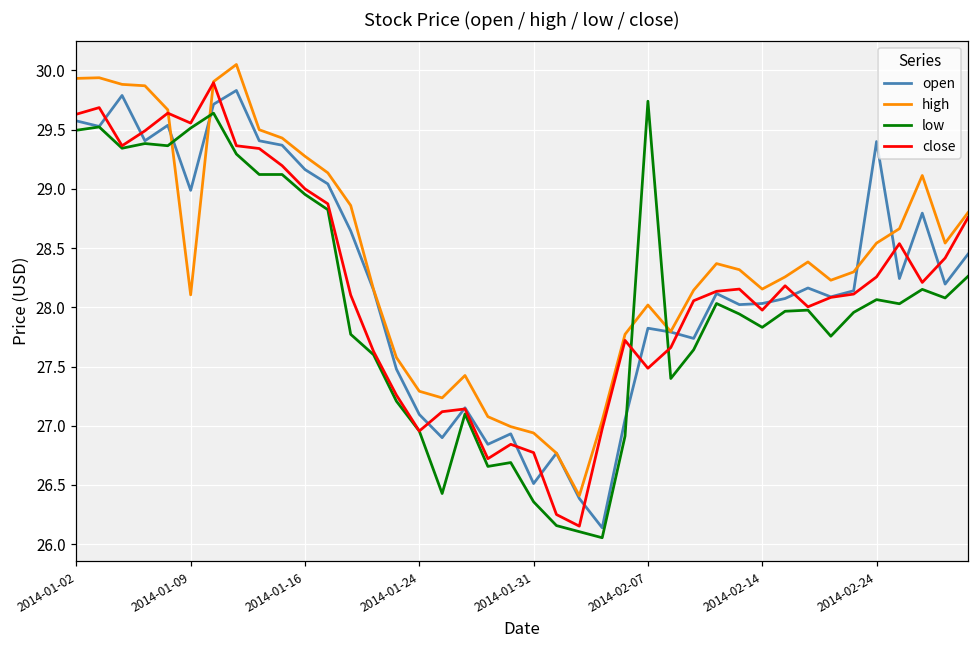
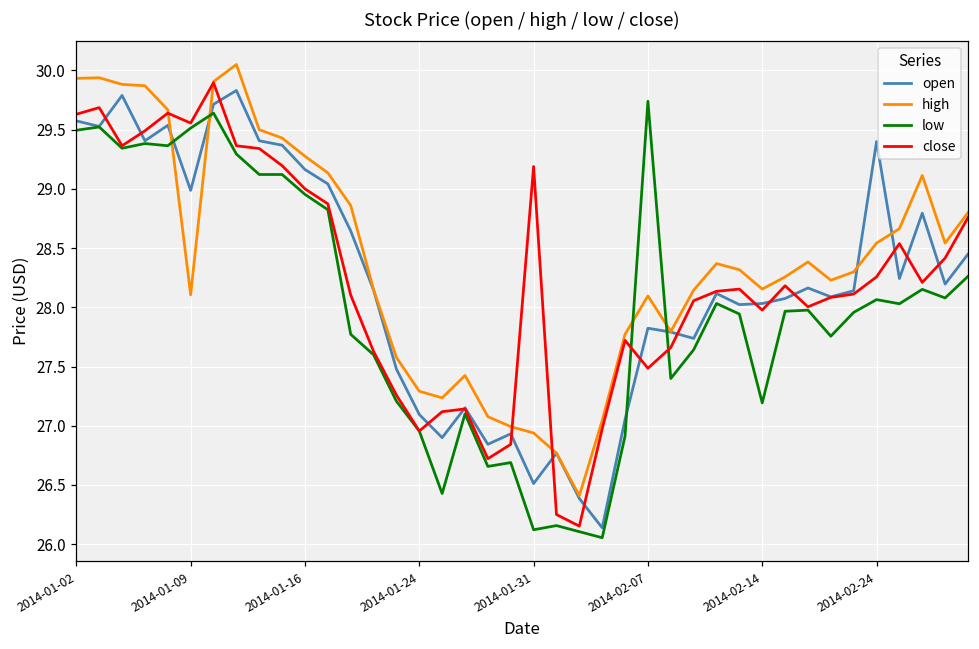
  {
    "open": {
      "2014-01-02": 29.57,
      "2014-01-09": 28.99,
      "2014-01-16": 29.16,
      "2014-01-24": 27.10,
      "2014-01-31": 26.51,
      "2014-02-07": 27.82,
      "2014-02-14": 28.03,
      "2014-02-24": 29.40
    },
    "high": {
      "2014-01-02": 29.93,
      "2014-01-09": 28.10,
      "2014-01-16": 29.27,
      "2014-01-24": 27.29,
      "2014-01-31": 26.94,
-     "2014-02-07": 28.02,
+     "2014-02-07": 28.10,
      "2014-02-14": 28.15,
      "2014-02-24": 28.54
    },
    "low": {
      "2014-01-02": 29.49,
      "2014-01-09": 29.51,
      "2014-01-16": 28.95,
-     "2014-01-31": 26.36,
+     "2014-01-31": 26.12,
      "2014-02-07": 29.74,
-     "2014-02-14": 27.83,
+     "2014-02-14": 27.19,
      "2014-02-24": 28.06
    },
    "close": {
      "2014-01-02": 29.63,
      "2014-01-09": 29.55,
      "2014-01-16": 29.00,
-     "2014-01-31": 26.77,
+     "2014-01-31": 29.19,
      "2014-02-07": 27.49,
      "2014-02-14": 27.98,
      "2014-02-24": 28.26
    }
  }
